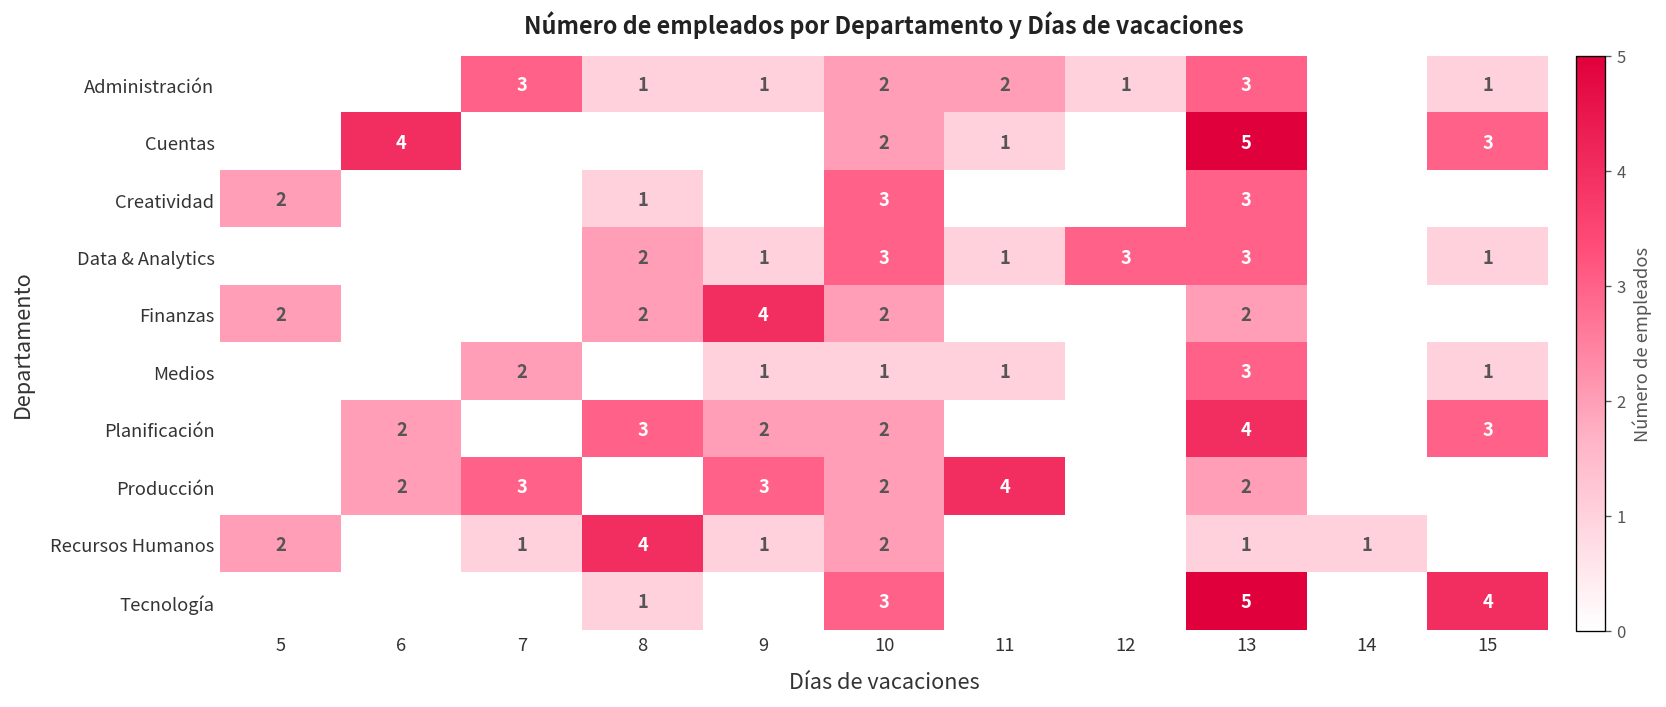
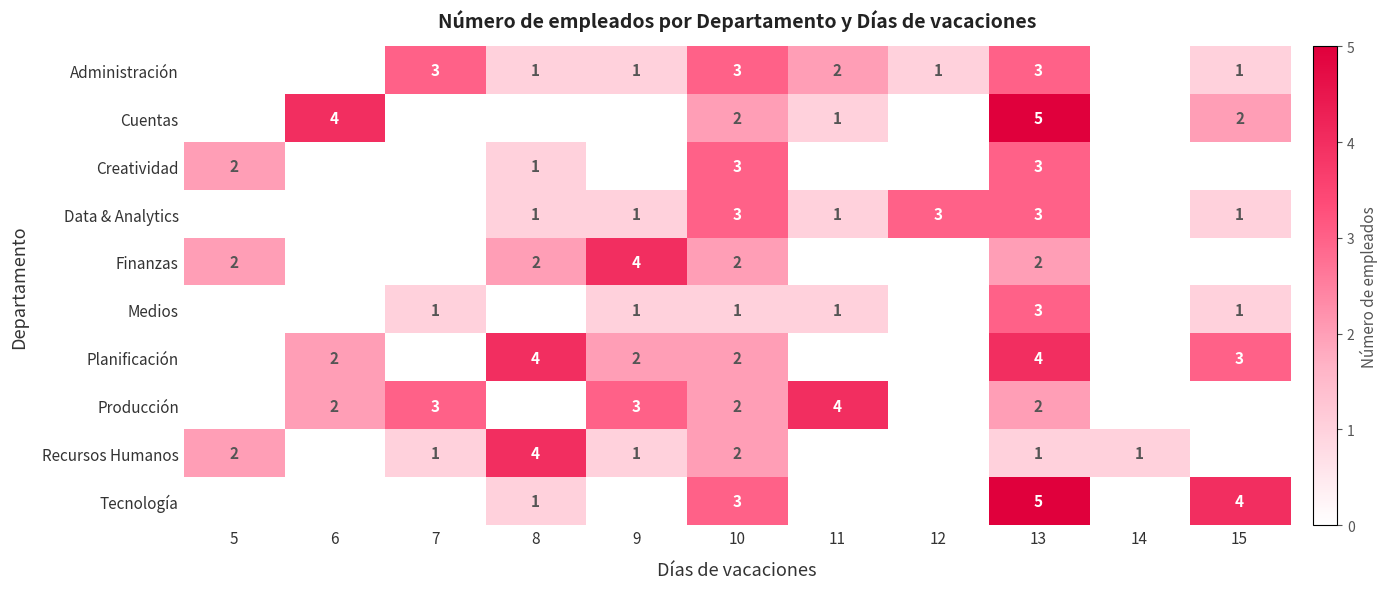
  {
    "Administración": {
      "7": 3,
      "8": 1,
      "9": 1,
-     "10": 2,
+     "10": 3,
      "11": 2,
      "12": 1,
      "13": 3,
      "15": 1
    },
    "Cuentas": {
      "6": 4,
      "10": 2,
      "11": 1,
      "13": 5,
-     "15": 3
+     "15": 2
    },
    "Creatividad": {
      "5": 2,
      "8": 1,
      "10": 3,
      "13": 3
    },
    "Data & Analytics": {
-     "8": 2,
+     "8": 1,
      "9": 1,
      "10": 3,
      "11": 1,
      "12": 3,
      "13": 3,
      "15": 1
    },
    "Finanzas": {
      "5": 2,
      "8": 2,
      "9": 4,
      "10": 2,
      "13": 2
    },
    "Medios": {
-     "7": 2,
+     "7": 1,
      "9": 1,
      "10": 1,
      "11": 1,
      "13": 3,
      "15": 1
    },
    "Planificación": {
      "6": 2,
-     "8": 3,
+     "8": 4,
      "9": 2,
      "10": 2,
      "13": 4,
      "15": 3
    },
    "Producción": {
      "6": 2,
      "7": 3,
      "9": 3,
      "10": 2,
      "11": 4,
      "13": 2
    },
    "Recursos Humanos": {
      "5": 2,
      "7": 1,
      "8": 4,
      "9": 1,
      "10": 2,
      "13": 1,
      "14": 1
    },
    "Tecnología": {
      "8": 1,
      "10": 3,
      "13": 5,
      "15": 4
    }
  }
